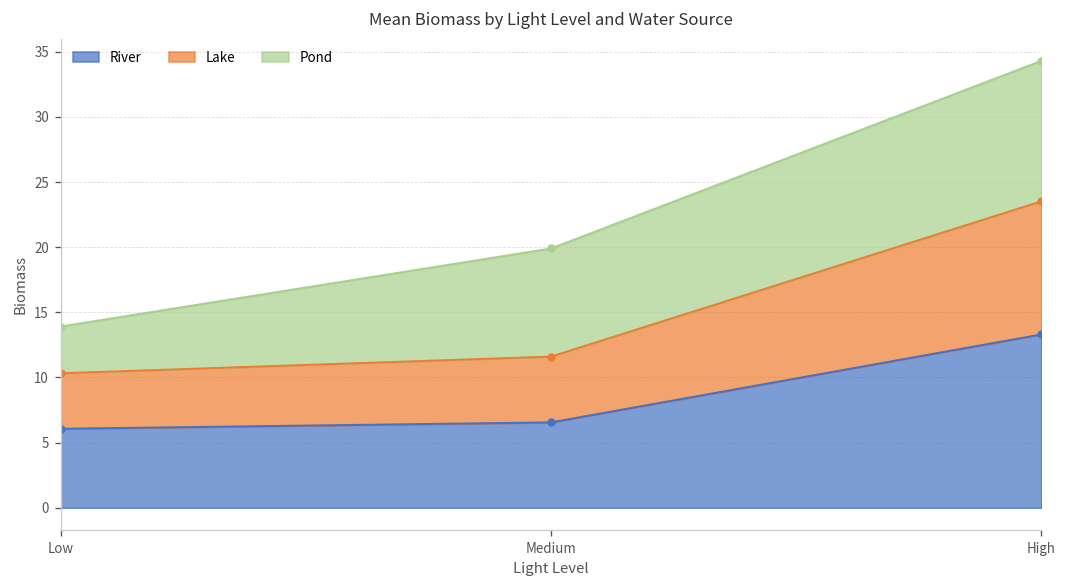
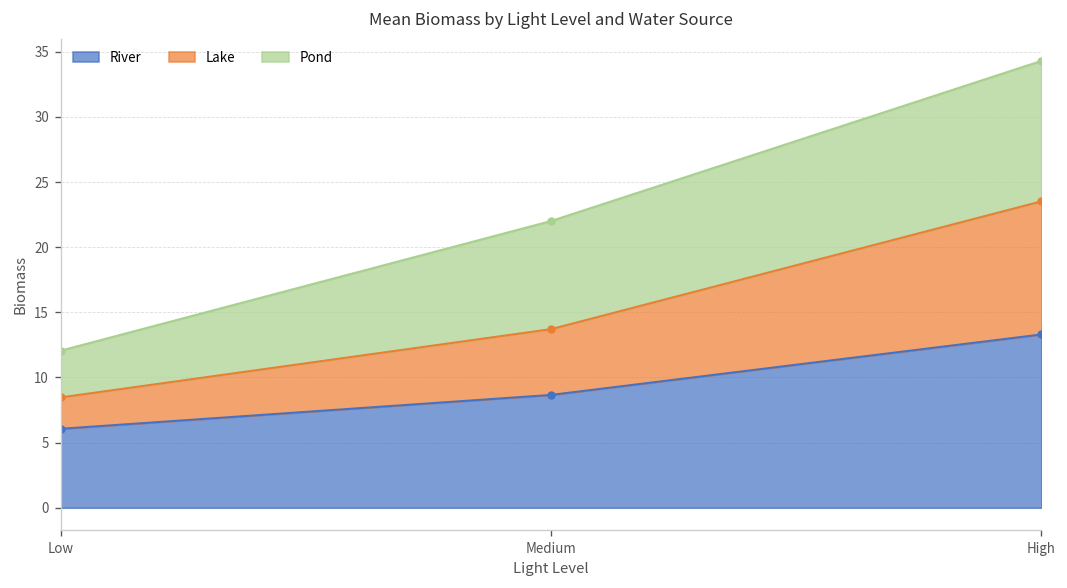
  {
    "River": {
      "Low": 6.1,
-     "Medium": 6.6,
+     "Medium": 8.7,
      "High": 13.3
    },
    "Lake": {
-     "Low": 4.3,
+     "Low": 2.4,
      "Medium": 5.1,
      "High": 10.2
    },
    "Pond": {
      "Low": 3.6,
      "Medium": 8.3,
      "High": 10.8
    }
  }
